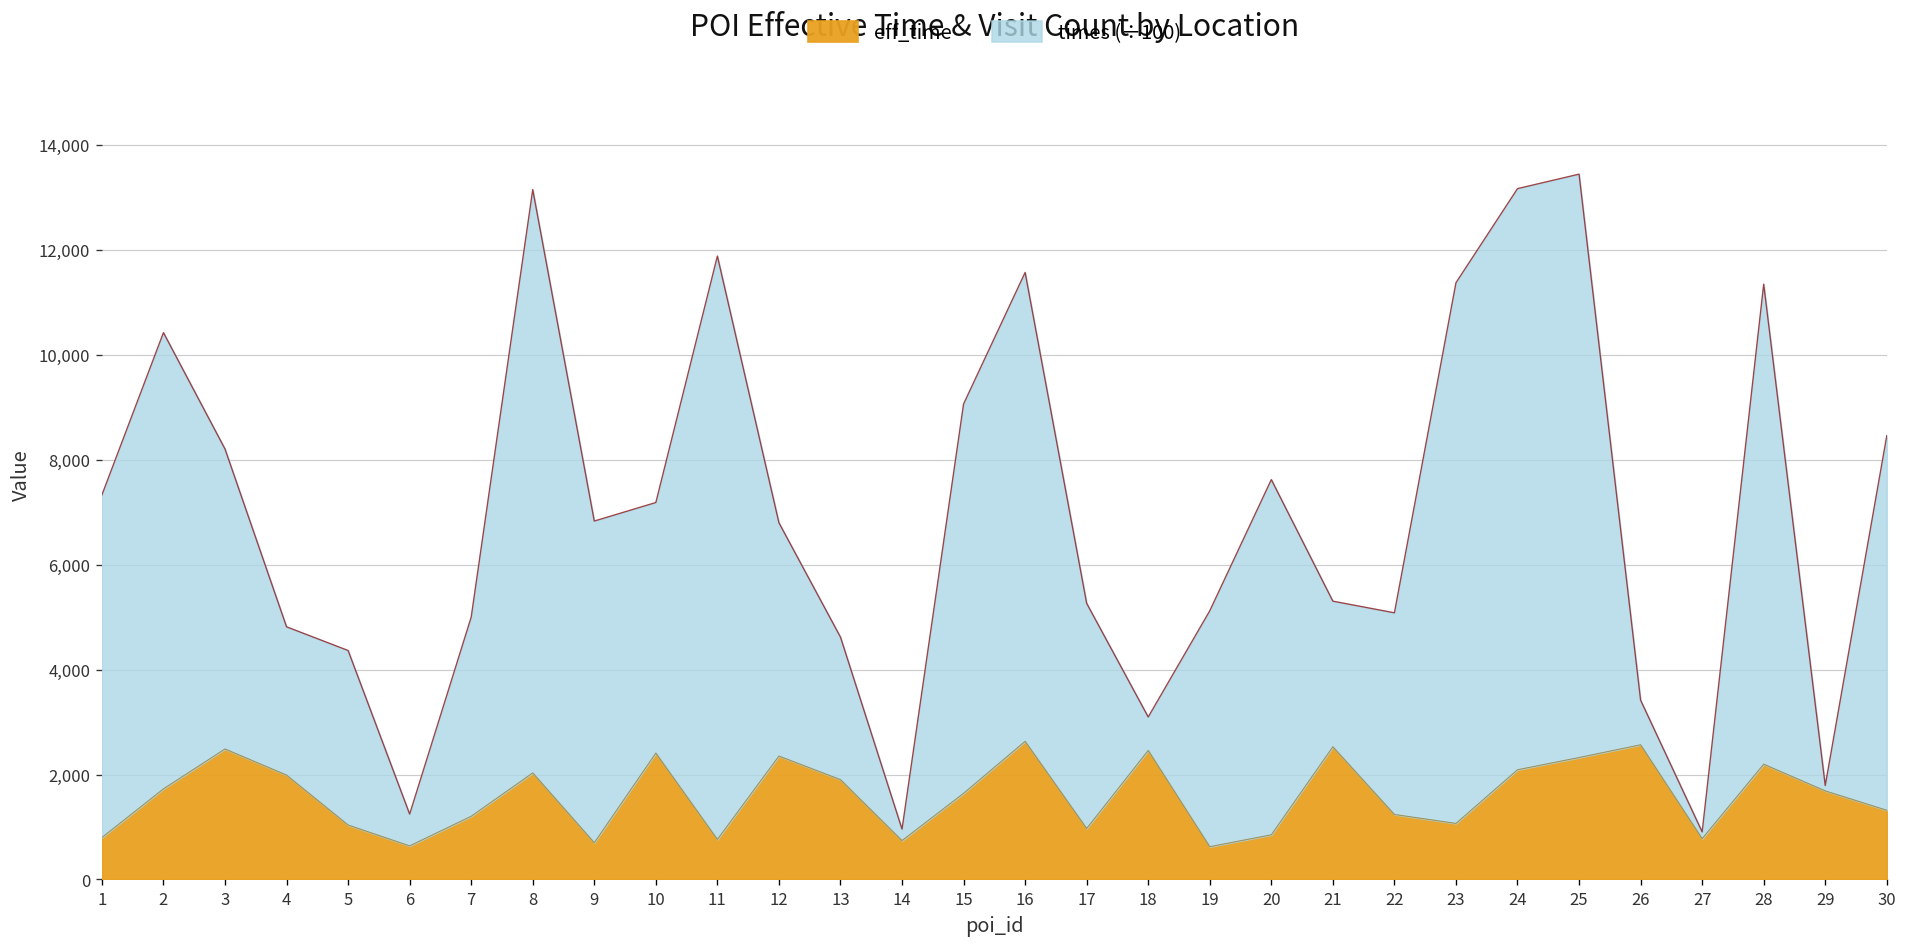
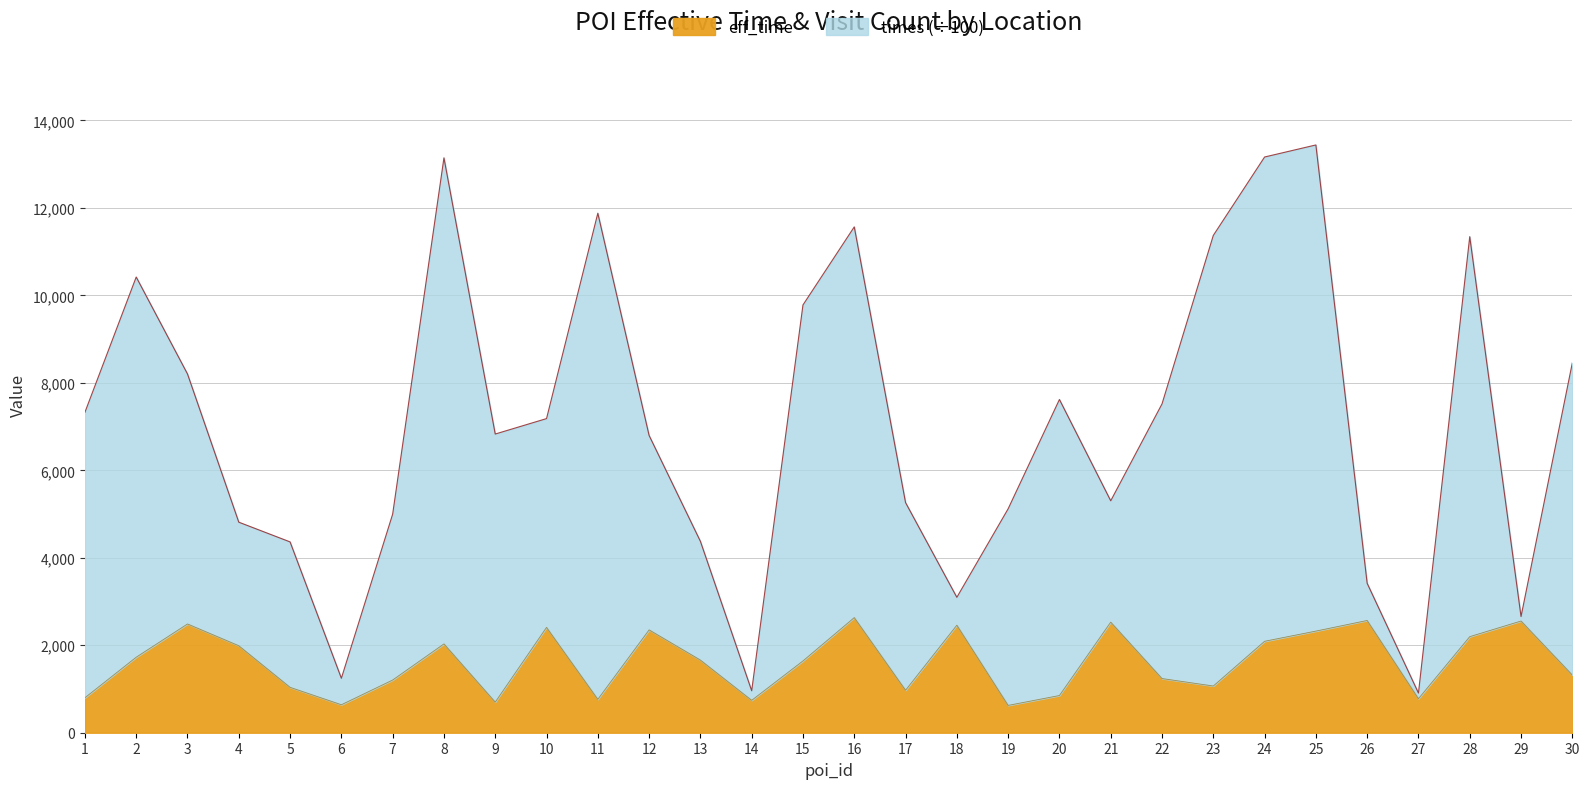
  {
    "eff_time": {
      "1": "800",
      "2": "1,700",
      "3": "2,500",
      "4": "2,000",
      "5": "1,000",
      "6": "600",
      "7": "1,200",
      "8": "2,000",
      "9": "700",
      "10": "2,400",
      "11": "800",
      "12": "2,400",
-     "13": "1,900",
+     "13": "1,700",
      "14": "700",
      "15": "1,600",
      "16": "2,600",
      "17": "1,000",
      "18": "2,500",
      "19": "600",
      "20": "900",
      "21": "2,500",
      "22": "1,200",
      "23": "1,100",
      "24": "2,100",
      "25": "2,300",
      "26": "2,600",
      "27": "800",
      "28": "2,200",
-     "29": "1,700",
+     "29": "2,600",
      "30": "1,300"
    },
    "times (÷100)": {
      "1": "6,500",
      "2": "8,700",
      "3": "5,700",
      "4": "2,800",
      "5": "3,300",
      "6": "600",
      "7": "3,800",
      "8": "11,100",
      "9": "6,100",
      "10": "4,800",
      "11": "11,100",
      "12": "4,400",
      "13": "2,700",
      "14": "200",
-     "15": "7,400",
+     "15": "8,100",
      "16": "8,900",
      "17": "4,300",
      "18": "600",
      "19": "4,500",
      "20": "6,800",
      "21": "2,800",
-     "22": "3,800",
+     "22": "6,300",
      "23": "10,300",
      "24": "11,100",
      "25": "11,100",
      "26": "800",
      "27": "100",
      "28": "9,100",
      "29": "100",
      "30": "7,100"
    }
  }
